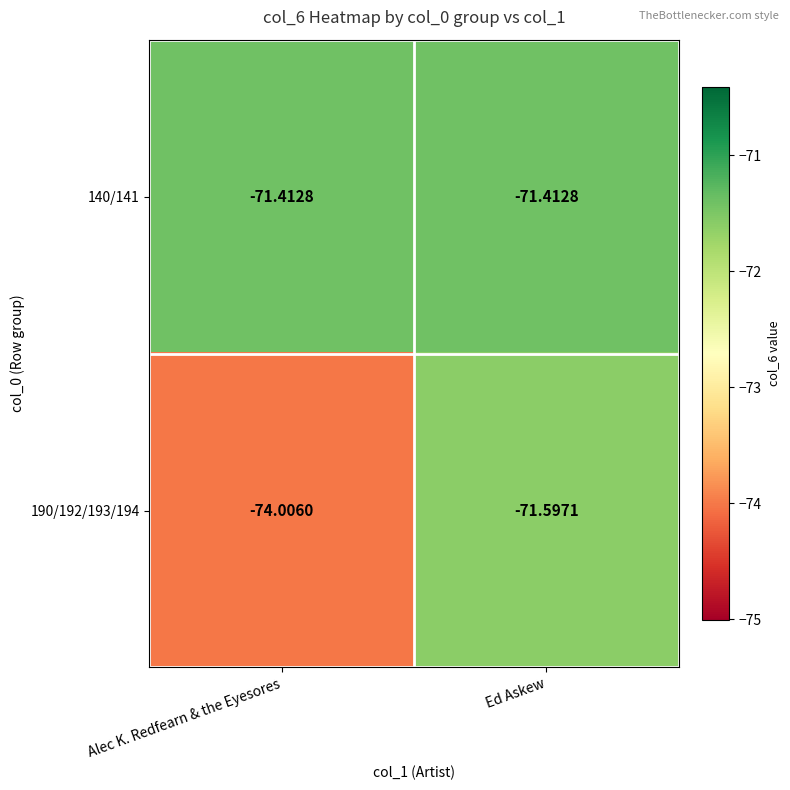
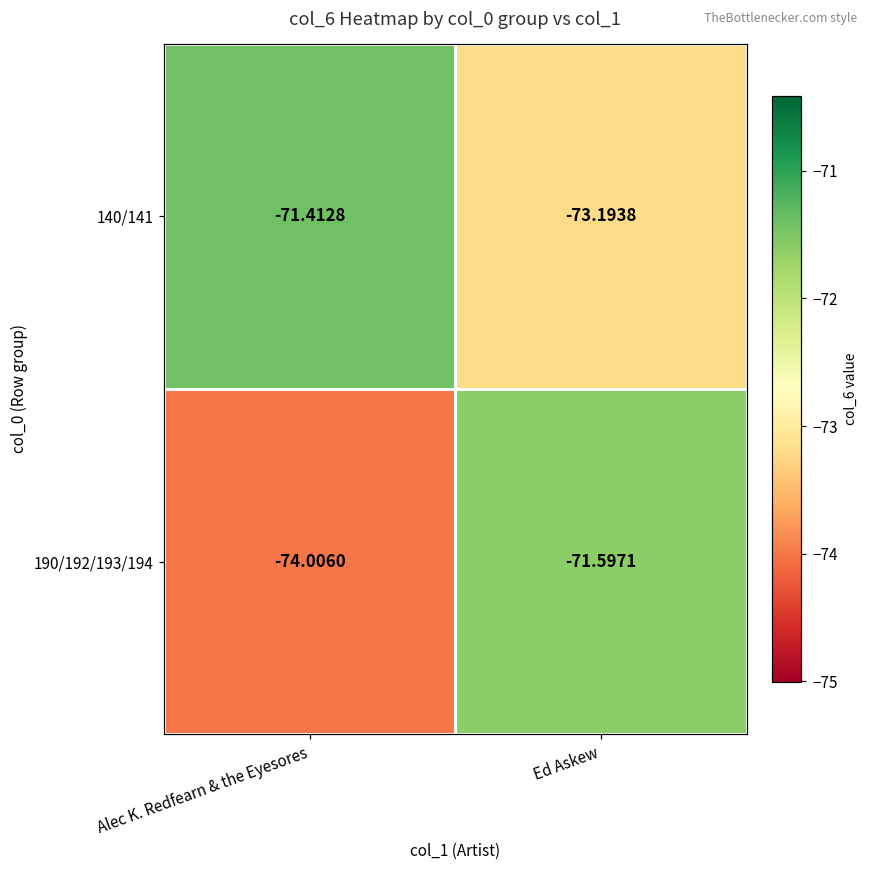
  {
    "140/141": {
      "Alec K. Redfearn & the Eyesores": -71.4128,
-     "Ed Askew": -71.4128
+     "Ed Askew": -73.1938
    },
    "190/192/193/194": {
      "Alec K. Redfearn & the Eyesores": -74.0060,
      "Ed Askew": -71.5971
    }
  }
